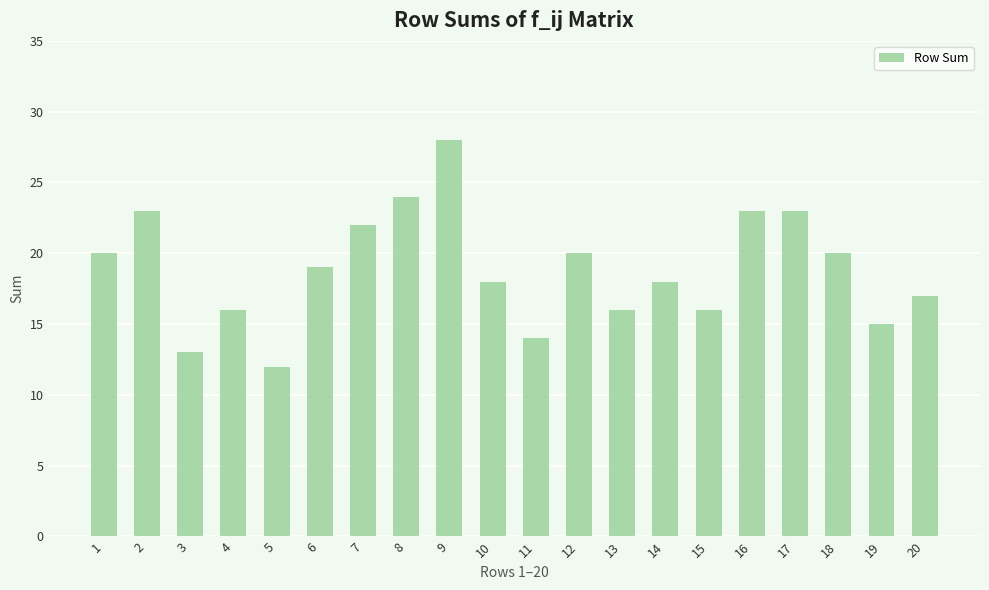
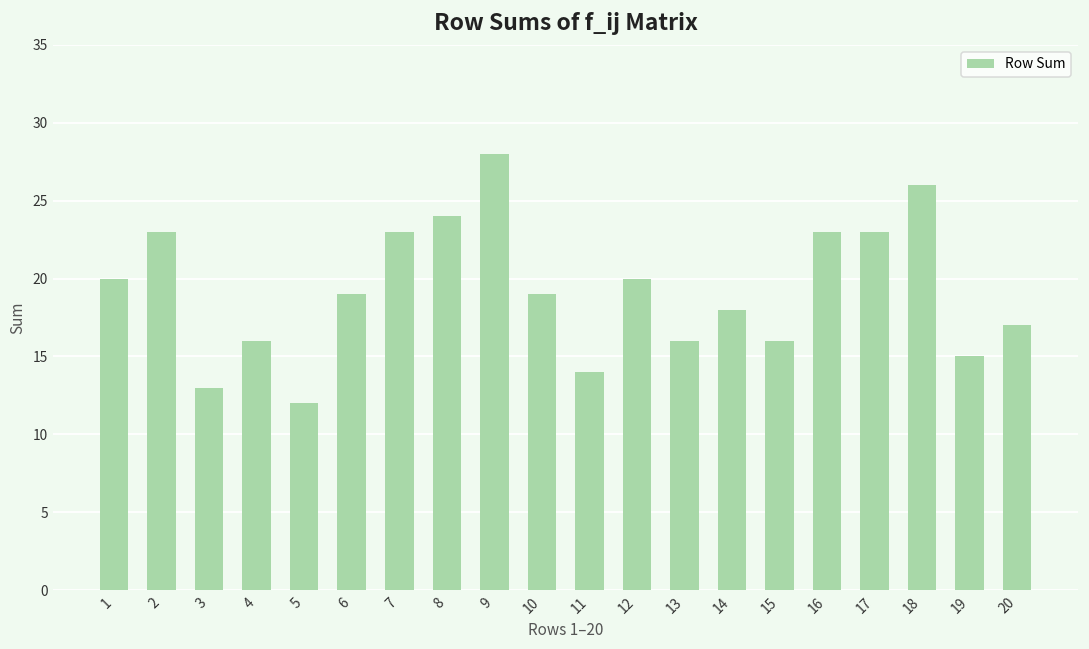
  {
    "1": 20,
    "2": 23,
    "3": 13,
    "4": 16,
    "5": 12,
    "6": 19,
-   "7": 22,
+   "7": 23,
    "8": 24,
    "9": 28,
-   "10": 18,
+   "10": 19,
    "11": 14,
    "12": 20,
    "13": 16,
    "14": 18,
    "15": 16,
    "16": 23,
    "17": 23,
-   "18": 20,
+   "18": 26,
    "19": 15,
    "20": 17
  }
